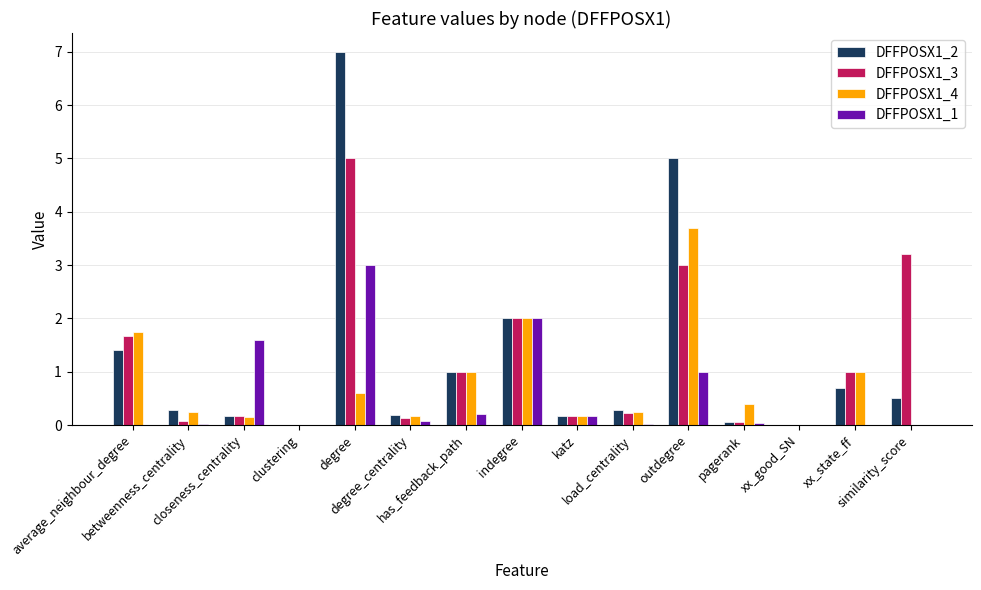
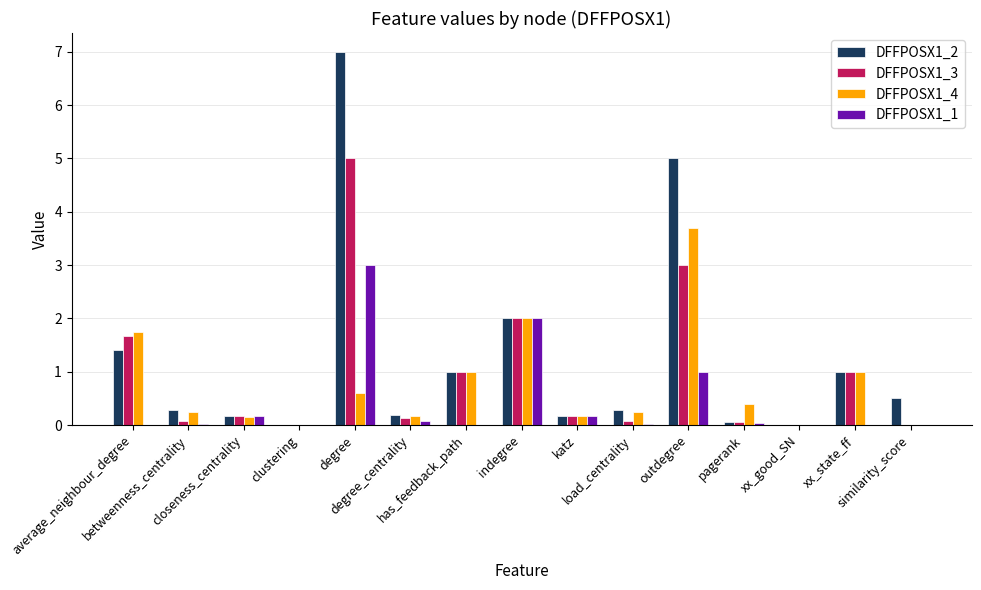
  {
    "DFFPOSX1_2": {
      "average_neighbour_degree": 1.4,
      "betweenness_centrality": 0.3,
      "closeness_centrality": 0.2,
      "clustering": 0.0,
      "degree": 7.0,
      "degree_centrality": 0.2,
      "has_feedback_path": 1.0,
      "indegree": 2.0,
      "katz": 0.2,
      "load_centrality": 0.3,
      "outdegree": 5.0,
      "pagerank": 0.1,
      "xx_good_SN": 0.0,
-     "xx_state_ff": 0.7,
+     "xx_state_ff": 1.0,
      "similarity_score": 0.5
    },
    "DFFPOSX1_3": {
      "average_neighbour_degree": 1.7,
      "betweenness_centrality": 0.1,
      "closeness_centrality": 0.2,
      "clustering": 0.0,
      "degree": 5.0,
      "degree_centrality": 0.1,
      "has_feedback_path": 1.0,
      "indegree": 2.0,
      "katz": 0.2,
-     "load_centrality": 0.2,
+     "load_centrality": 0.1,
      "outdegree": 3.0,
      "pagerank": 0.1,
      "xx_good_SN": 0.0,
      "xx_state_ff": 1.0,
-     "similarity_score": 3.2
+     "similarity_score": 0.0
    },
    "DFFPOSX1_4": {
      "average_neighbour_degree": 1.8,
      "betweenness_centrality": 0.3,
      "closeness_centrality": 0.2,
      "clustering": 0.0,
      "degree": 0.6,
      "degree_centrality": 0.2,
      "has_feedback_path": 1.0,
      "indegree": 2.0,
      "katz": 0.2,
      "load_centrality": 0.3,
      "outdegree": 3.7,
      "pagerank": 0.4,
      "xx_good_SN": 0.0,
      "xx_state_ff": 1.0,
      "similarity_score": 0.0
    },
    "DFFPOSX1_1": {
      "average_neighbour_degree": 0.0,
-     "closeness_centrality": 1.6,
+     "closeness_centrality": 0.2,
      "clustering": 0.0,
      "degree": 3.0,
      "degree_centrality": 0.1,
-     "has_feedback_path": 0.2,
+     "has_feedback_path": 0.0,
      "indegree": 2.0,
      "katz": 0.2,
      "outdegree": 1.0,
      "xx_good_SN": 0.0,
      "xx_state_ff": 0.0,
      "similarity_score": 0.0
    }
  }
